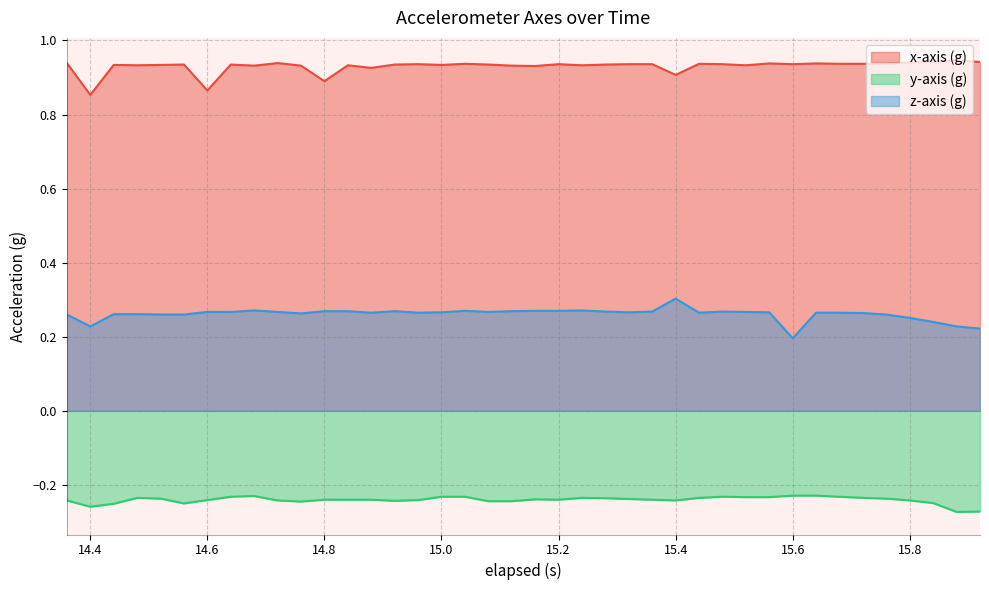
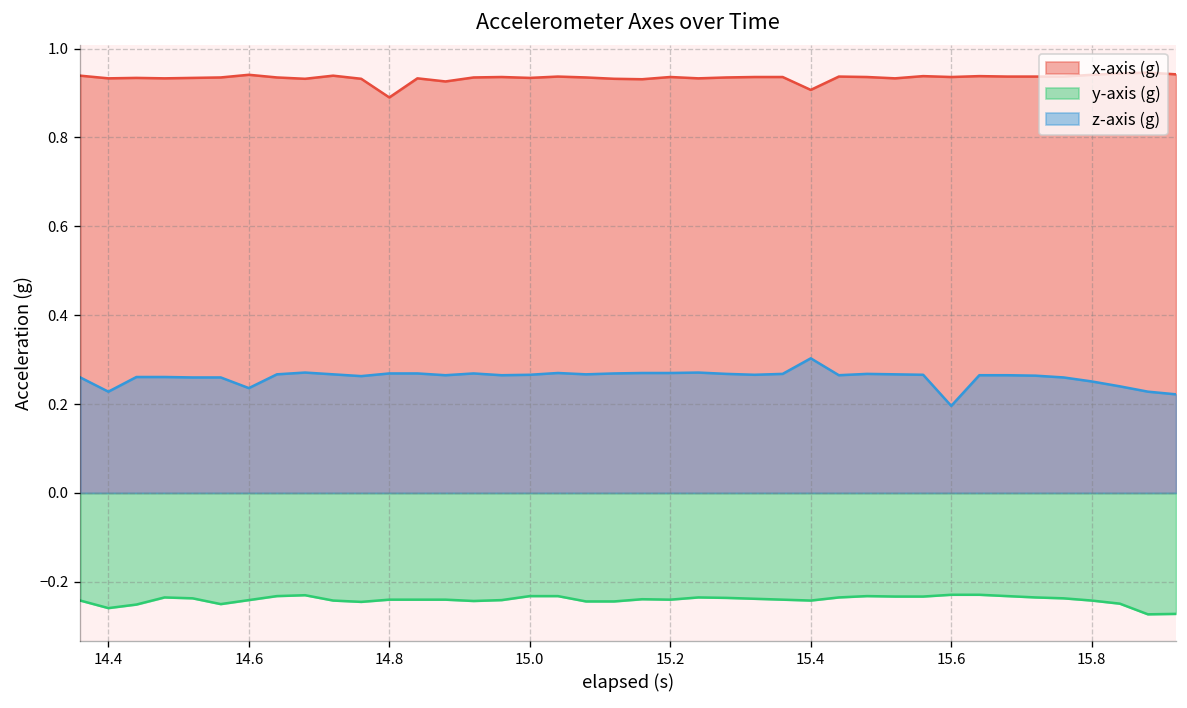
  {
    "x-axis (g)": {
-     "14.4": 0.85,
-     "14.6": 0.87,
+     "14.4": 0.93,
+     "14.6": 0.94,
      "14.8": 0.89,
      "15.0": 0.93,
      "15.2": 0.94,
      "15.4": 0.91,
      "15.6": 0.94
    },
    "z-axis (g)": {
      "14.4": 0.23,
-     "14.6": 0.27,
+     "14.6": 0.24,
      "14.8": 0.27,
      "15.0": 0.27,
      "15.2": 0.27,
      "15.4": 0.30,
      "15.6": 0.20,
      "15.8": 0.25
    }
  }
